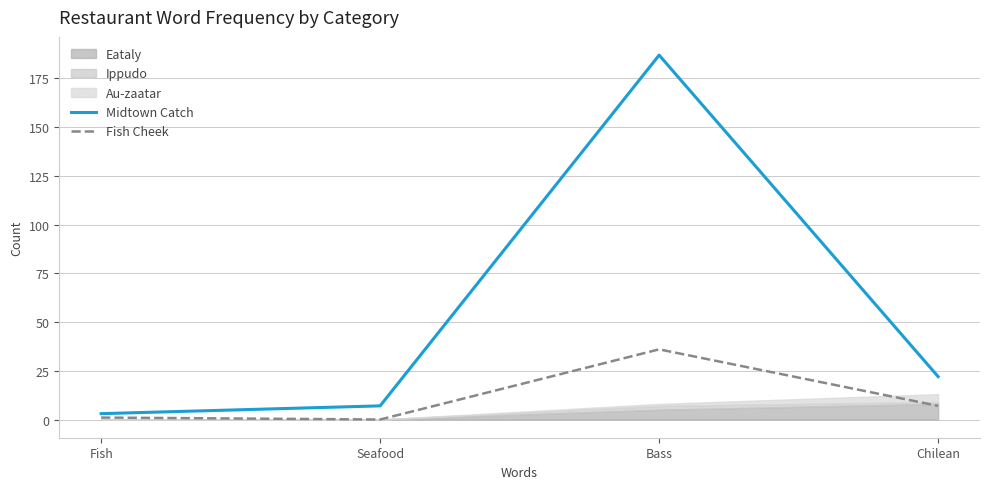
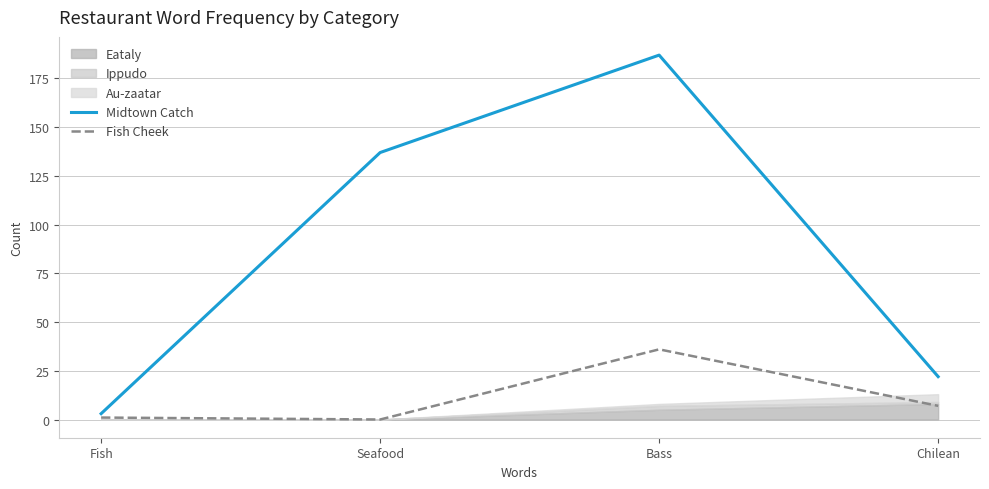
  {
    "Midtown Catch": {
      "Fish": 3,
-     "Seafood": 7,
+     "Seafood": 137,
      "Bass": 187,
      "Chilean": 22
    },
    "Fish Cheek": {
      "Bass": 36
    }
  }
